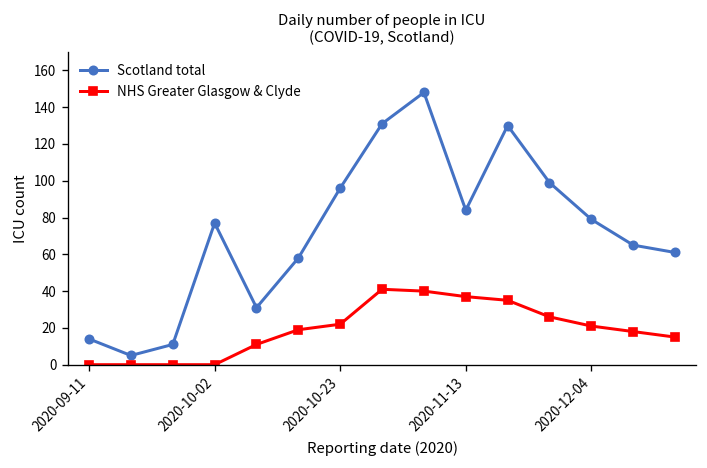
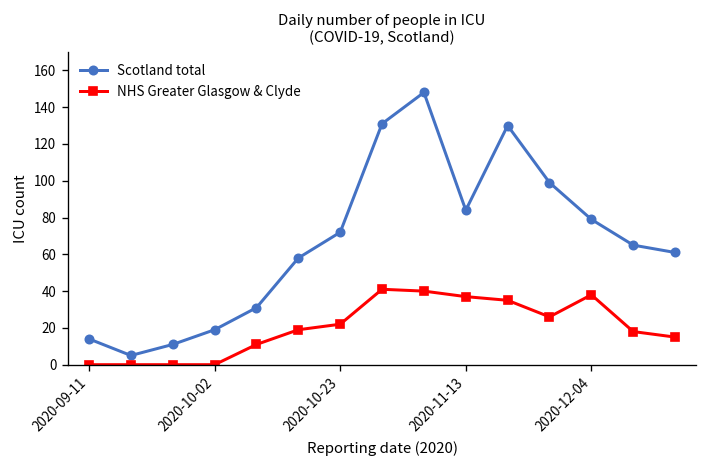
  {
    "Scotland total": {
      "2020-09-11": 14,
-     "2020-10-02": 77,
-     "2020-10-23": 96,
+     "2020-10-02": 19,
+     "2020-10-23": 72,
      "2020-11-13": 84,
      "2020-12-04": 79
    },
    "NHS Greater Glasgow & Clyde": {
      "2020-09-11": 0,
      "2020-10-02": 0,
      "2020-10-23": 22,
      "2020-11-13": 37,
-     "2020-12-04": 21
+     "2020-12-04": 38
    }
  }
